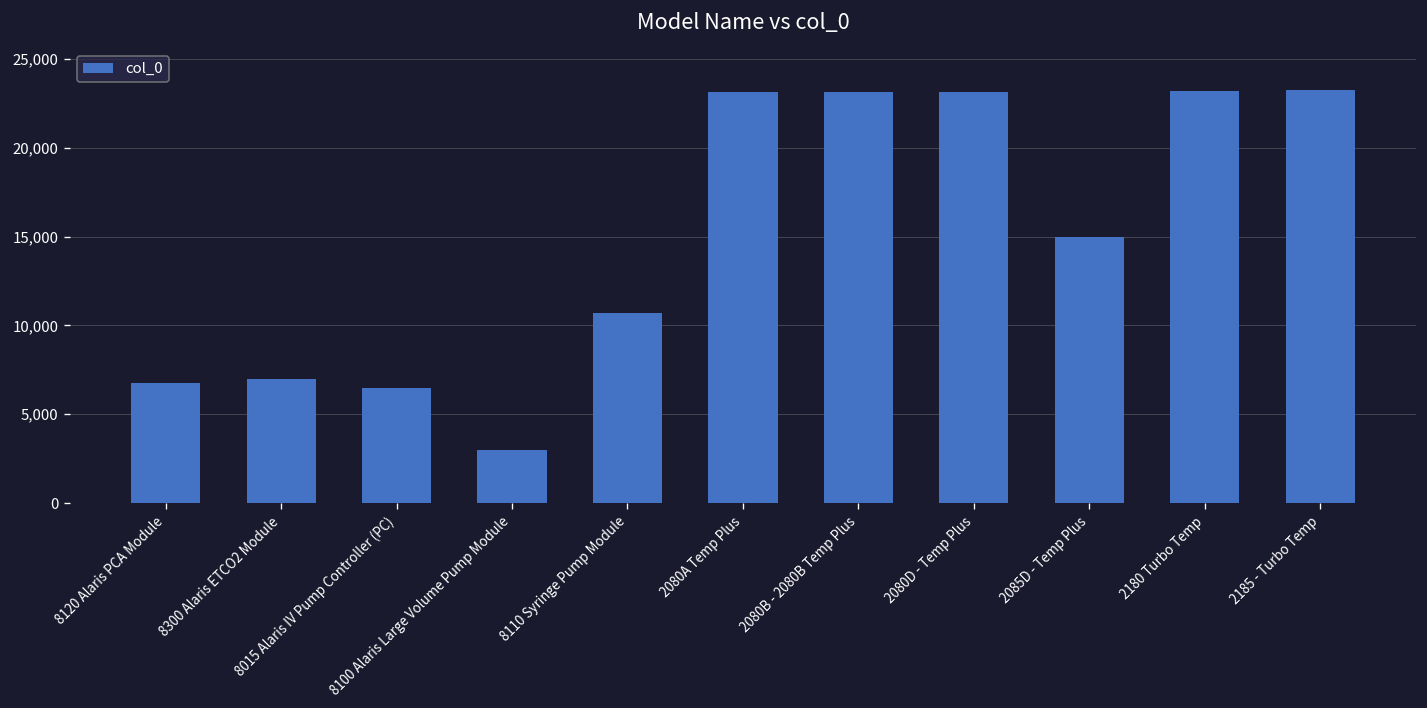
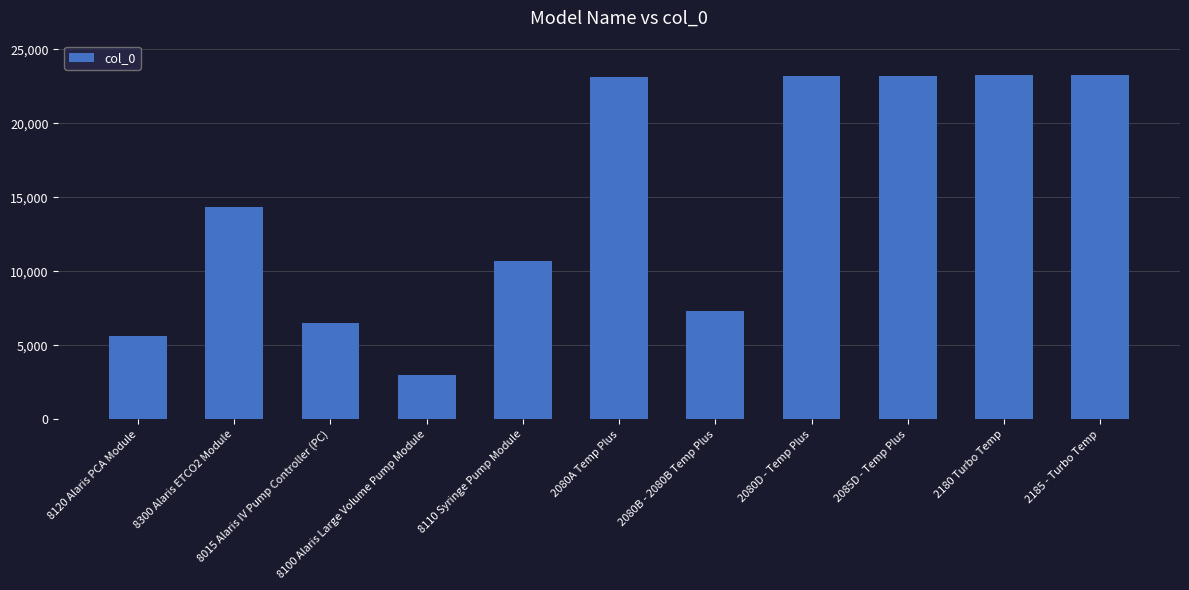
  {
-   "8120 Alaris PCA Module": "6,800",
-   "8300 Alaris ETCO2 Module": "7,000",
+   "8120 Alaris PCA Module": "5,700",
+   "8300 Alaris ETCO2 Module": "14,300",
    "8015 Alaris IV Pump Controller (PC)": "6,500",
    "8100 Alaris Large Volume Pump Module": "3,000",
    "8110 Syringe Pump Module": "10,700",
    "2080A Temp Plus": "23,100",
-   "2080B - 2080B Temp Plus": "23,200",
+   "2080B - 2080B Temp Plus": "7,300",
    "2080D - Temp Plus": "23,200",
-   "2085D - Temp Plus": "15,000",
+   "2085D - Temp Plus": "23,200",
    "2180 Turbo Temp": "23,200",
    "2185 - Turbo Temp": "23,300"
  }
